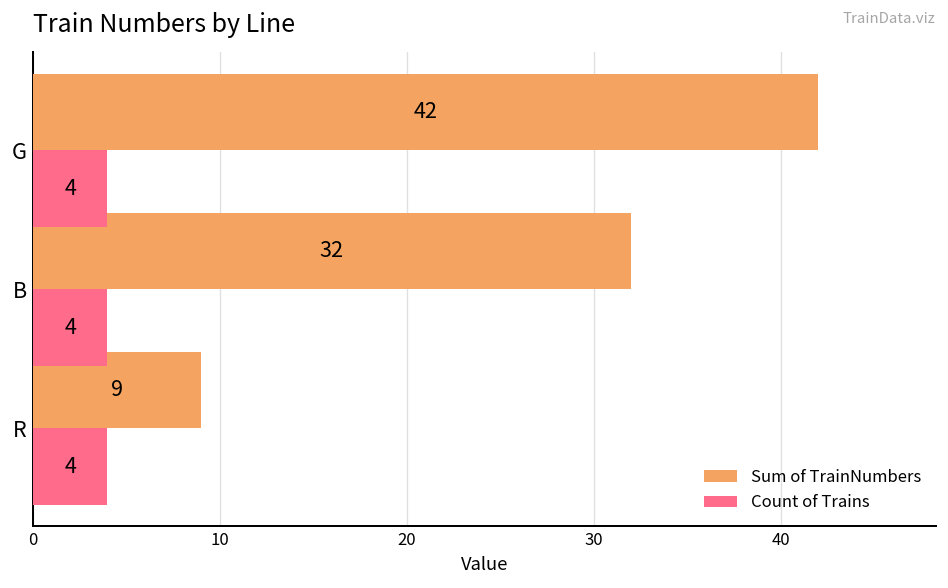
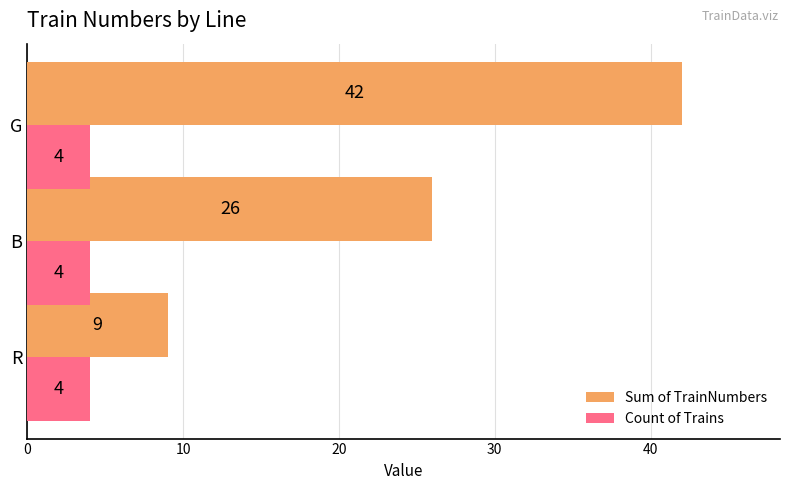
  {
    "Sum of TrainNumbers": {
      "G": 42,
-     "B": 32,
+     "B": 26,
      "R": 9
    },
    "Count of Trains": {
      "G": 4,
      "B": 4,
      "R": 4
    }
  }
